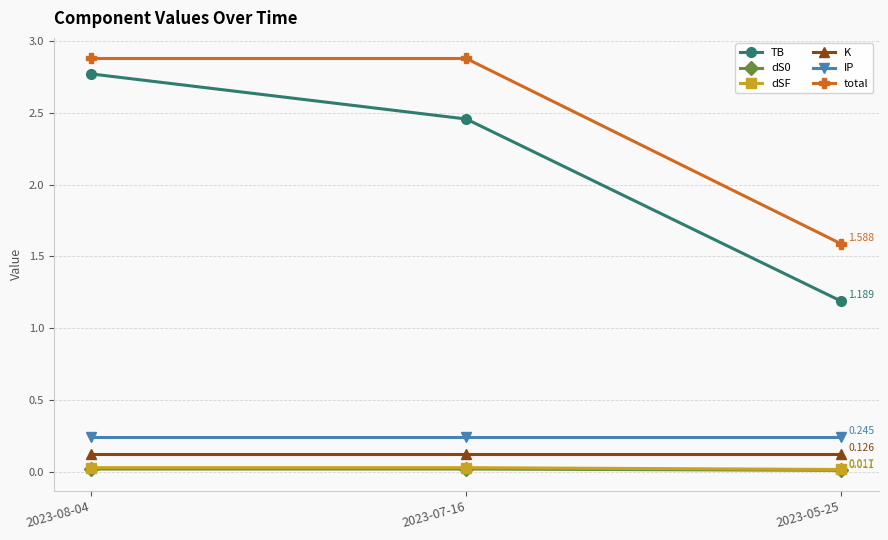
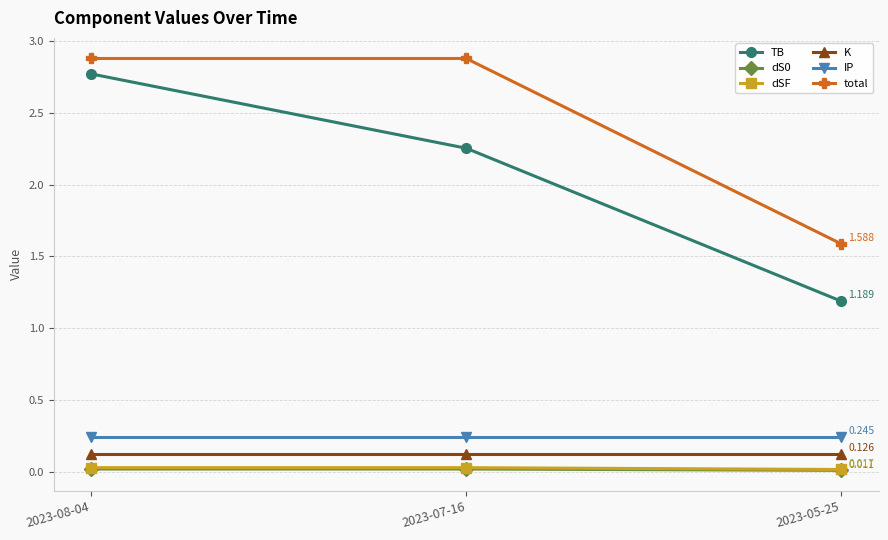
  {
    "TB": {
      "2023-08-04": 2.77,
-     "2023-07-16": 2.46
+     "2023-07-16": 2.25
    },
    "K": {
      "2023-05-25": 0.126
    },
    "IP": {
      "2023-05-25": 0.245
    }
  }
